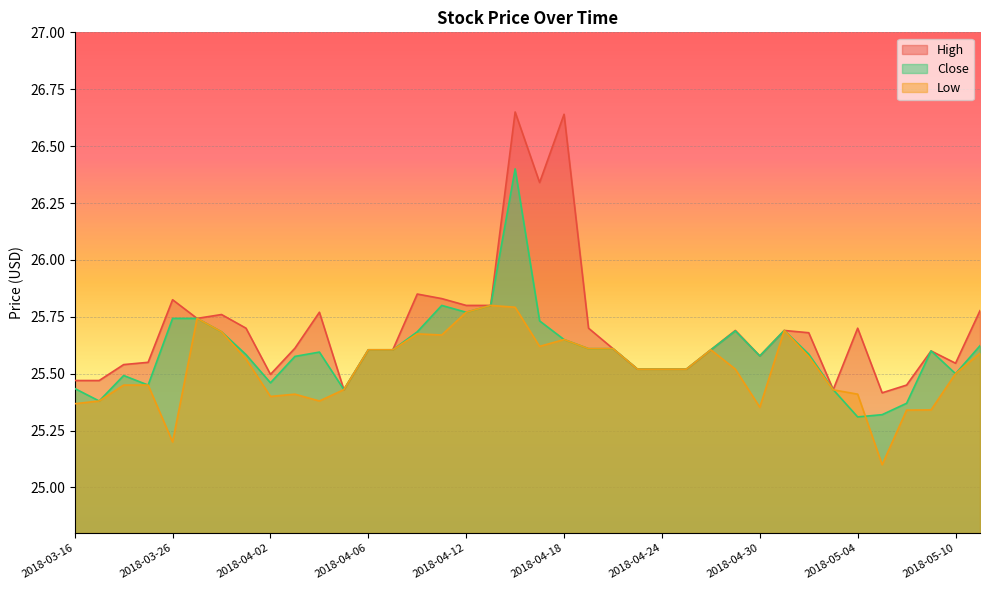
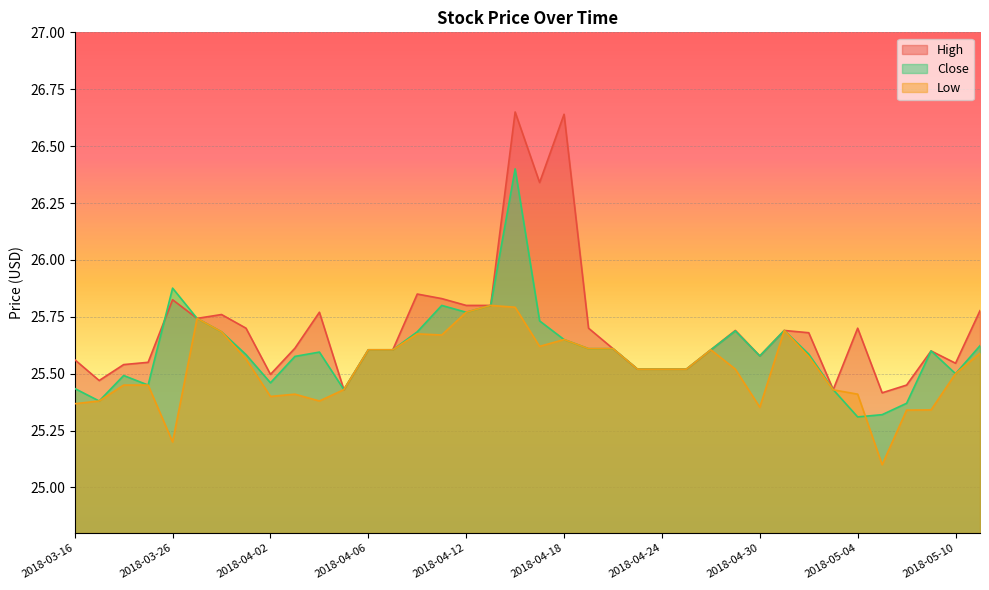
  {
    "High": {
-     "2018-03-16": 25.47,
+     "2018-03-16": 25.56,
      "2018-03-26": 25.83,
      "2018-04-02": 25.50,
      "2018-04-12": 25.80,
      "2018-04-18": 26.64,
      "2018-05-04": 25.70,
      "2018-05-10": 25.55
    },
    "Close": {
      "2018-03-16": 25.43,
-     "2018-03-26": 25.74,
+     "2018-03-26": 25.88,
      "2018-04-02": 25.46,
      "2018-05-04": 25.31
    },
    "Low": {
      "2018-03-16": 25.37,
      "2018-03-26": 25.20,
      "2018-04-02": 25.40,
      "2018-04-30": 25.35,
      "2018-05-04": 25.41
    }
  }
